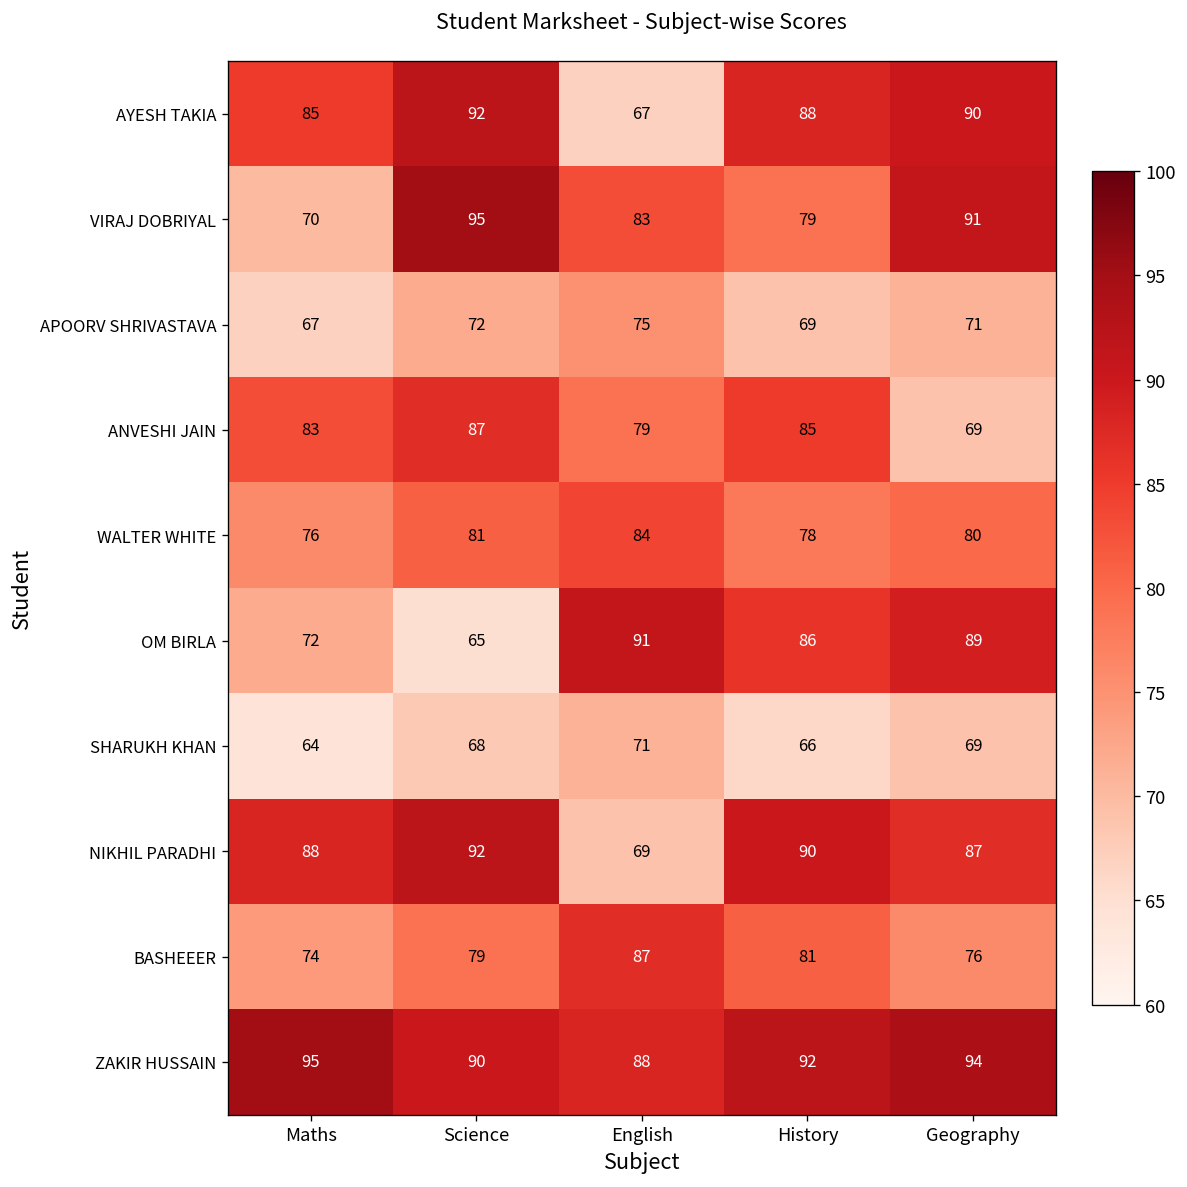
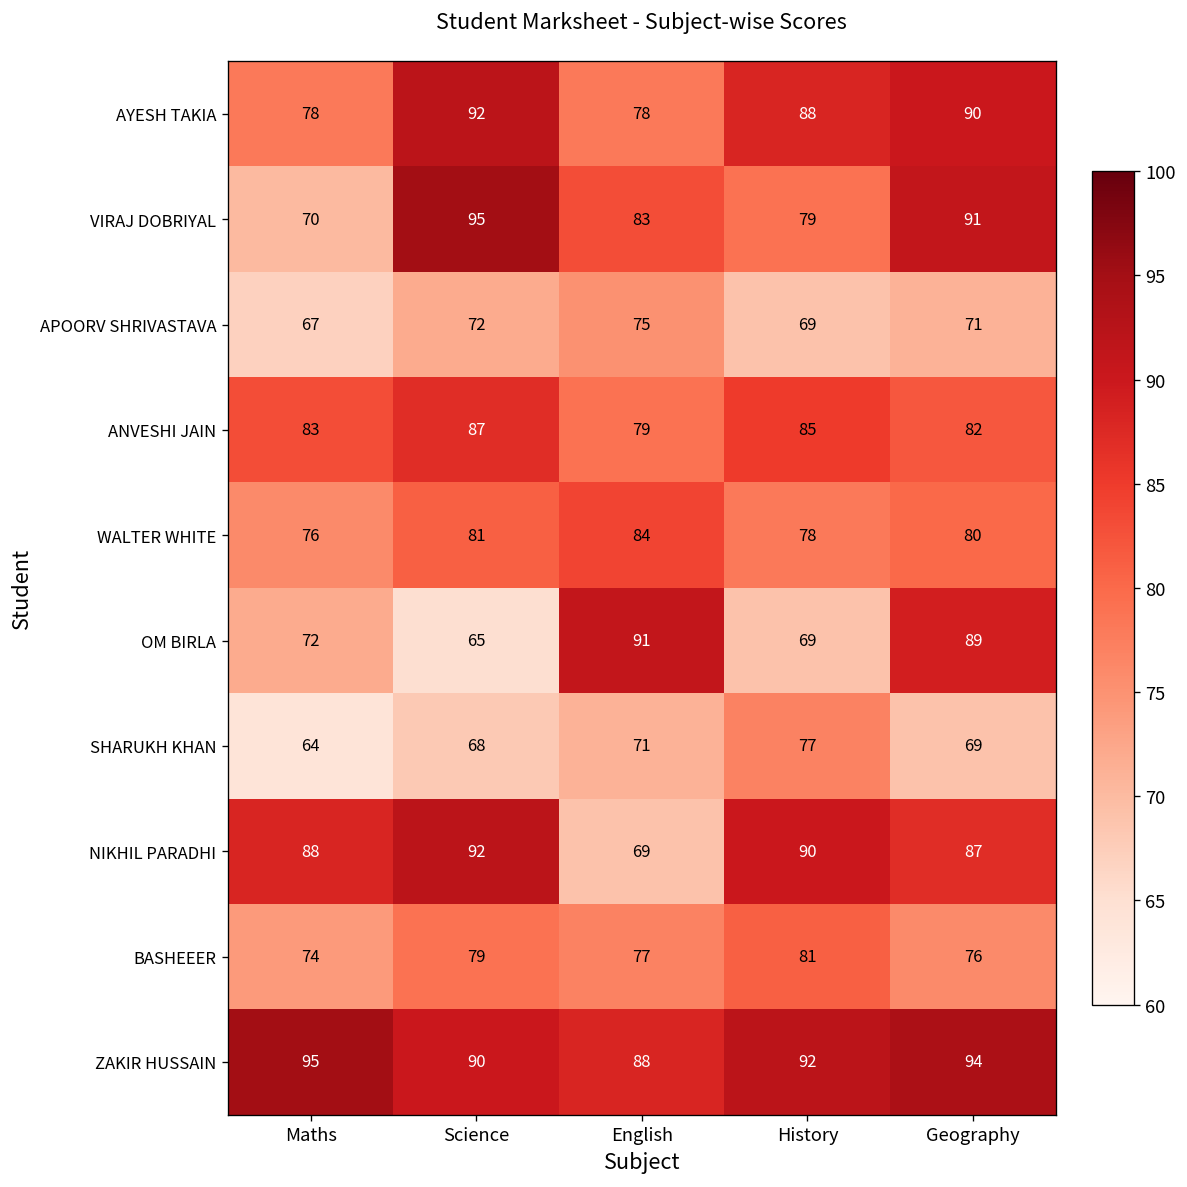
  {
    "AYESH TAKIA": {
-     "Maths": 85,
+     "Maths": 78,
      "Science": 92,
-     "English": 67,
+     "English": 78,
      "History": 88,
      "Geography": 90
    },
    "VIRAJ DOBRIYAL": {
      "Maths": 70,
      "Science": 95,
      "English": 83,
      "History": 79,
      "Geography": 91
    },
    "APOORV SHRIVASTAVA": {
      "Maths": 67,
      "Science": 72,
      "English": 75,
      "History": 69,
      "Geography": 71
    },
    "ANVESHI JAIN": {
      "Maths": 83,
      "Science": 87,
      "English": 79,
      "History": 85,
-     "Geography": 69
+     "Geography": 82
    },
    "WALTER WHITE": {
      "Maths": 76,
      "Science": 81,
      "English": 84,
      "History": 78,
      "Geography": 80
    },
    "OM BIRLA": {
      "Maths": 72,
      "Science": 65,
      "English": 91,
-     "History": 86,
+     "History": 69,
      "Geography": 89
    },
    "SHARUKH KHAN": {
      "Maths": 64,
      "Science": 68,
      "English": 71,
-     "History": 66,
+     "History": 77,
      "Geography": 69
    },
    "NIKHIL PARADHI": {
      "Maths": 88,
      "Science": 92,
      "English": 69,
      "History": 90,
      "Geography": 87
    },
    "BASHEEER": {
      "Maths": 74,
      "Science": 79,
-     "English": 87,
+     "English": 77,
      "History": 81,
      "Geography": 76
    },
    "ZAKIR HUSSAIN": {
      "Maths": 95,
      "Science": 90,
      "English": 88,
      "History": 92,
      "Geography": 94
    }
  }
